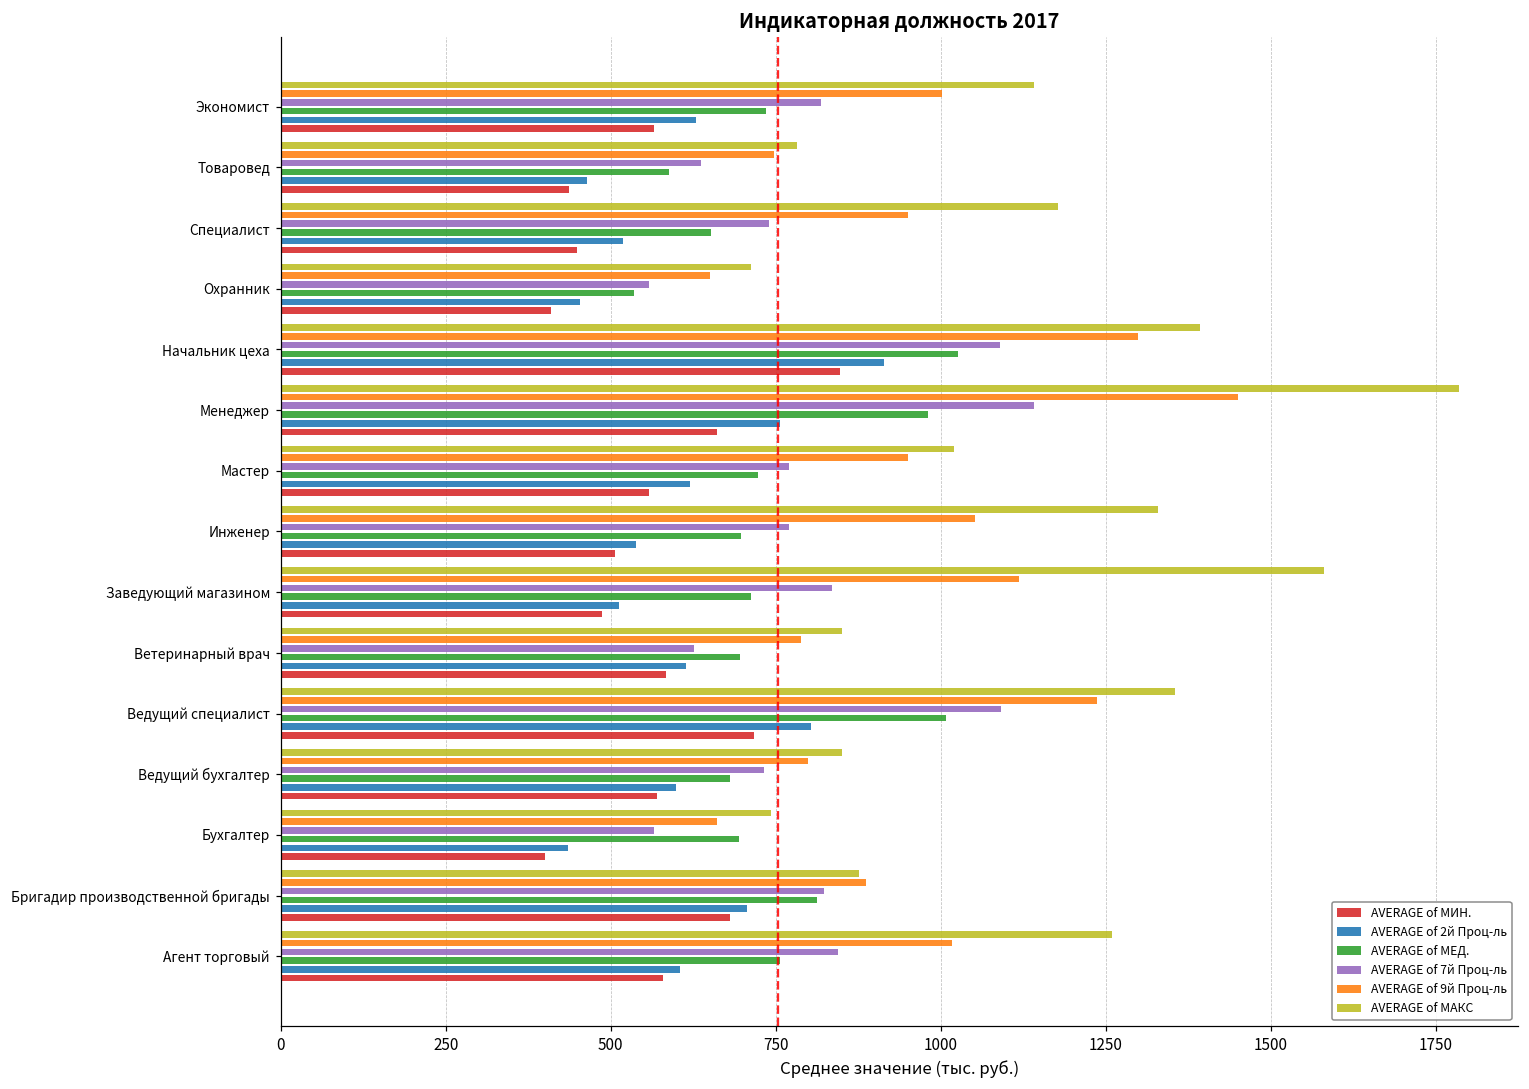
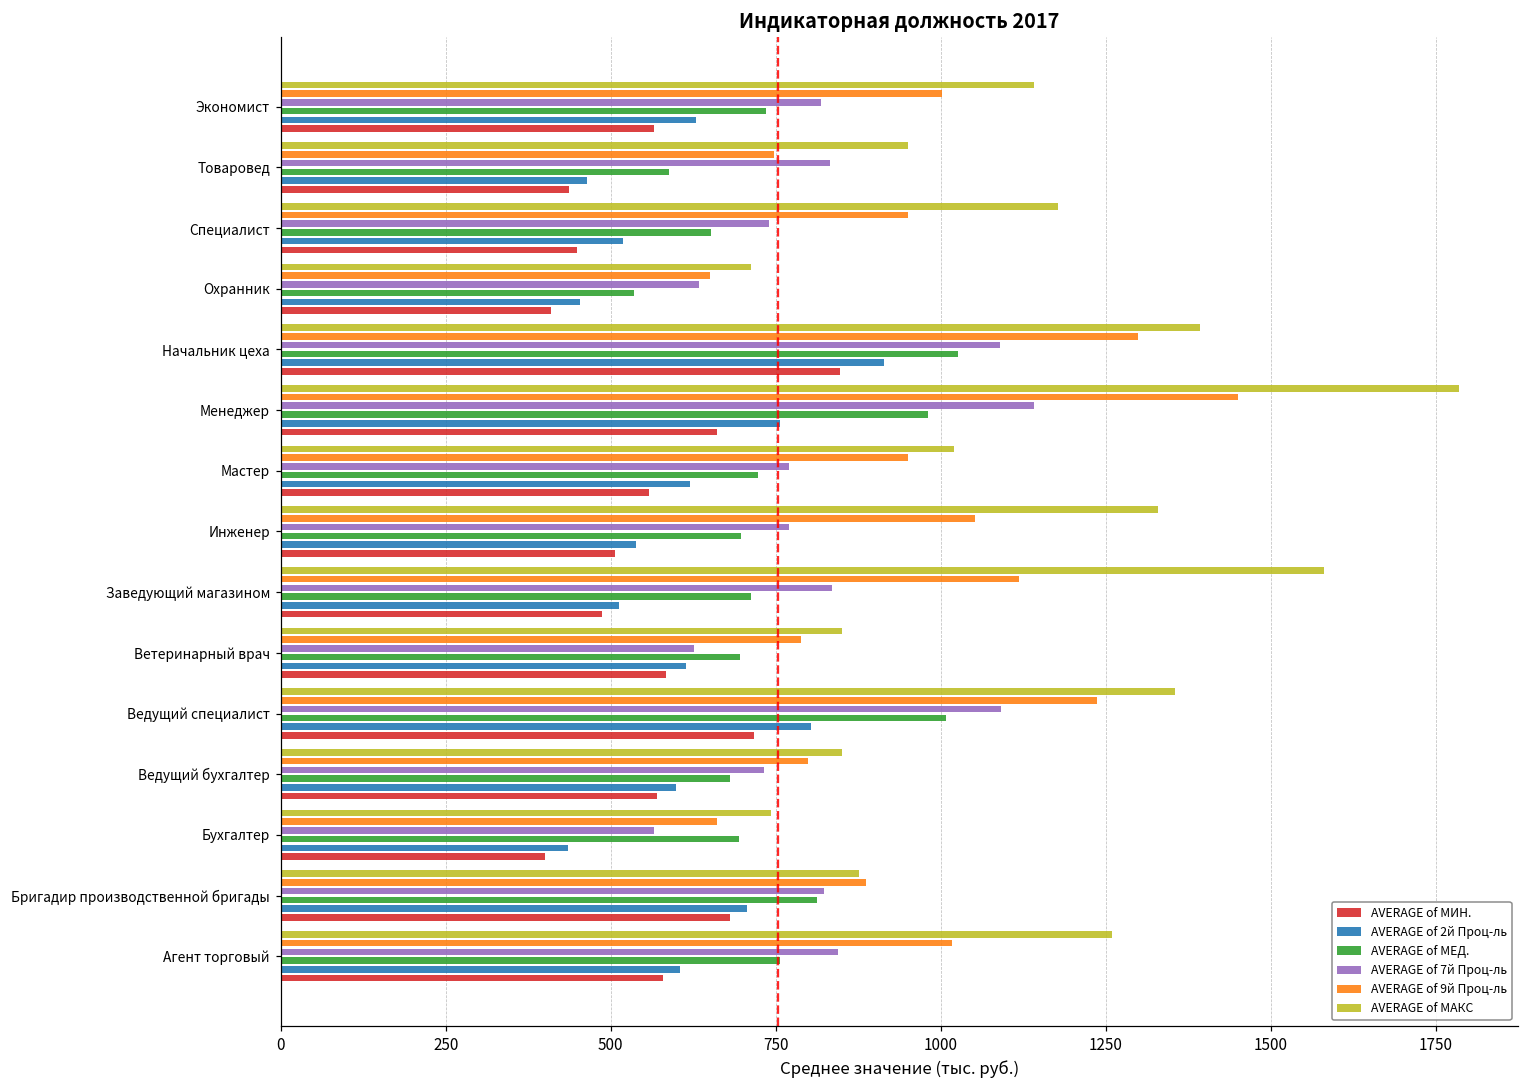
  {
    "AVERAGE of МИН.": {
      "Экономист": 570,
      "Товаровед": 440,
      "Специалист": 450,
      "Охранник": 410,
      "Начальник цеха": 850,
      "Менеджер": 660,
      "Мастер": 560,
      "Инженер": 510,
      "Заведующий магазином": 490,
      "Ветеринарный врач": 580,
      "Ведущий специалист": 720,
      "Ведущий бухгалтер": 570,
      "Бухгалтер": 400,
      "Бригадир производственной бригады": 680,
      "Агент торговый": 580
    },
    "AVERAGE of 2й Проц-ль": {
      "Экономист": 630,
      "Товаровед": 460,
      "Специалист": 520,
      "Охранник": 450,
      "Начальник цеха": 910,
      "Менеджер": 760,
      "Мастер": 620,
      "Инженер": 540,
      "Заведующий магазином": 510,
      "Ветеринарный врач": 610,
      "Ведущий специалист": 800,
      "Ведущий бухгалтер": 600,
      "Бухгалтер": 430,
      "Бригадир производственной бригады": 710,
      "Агент торговый": 610
    },
    "AVERAGE of МЕД.": {
      "Экономист": 730,
      "Товаровед": 590,
      "Специалист": 650,
      "Охранник": 540,
      "Начальник цеха": 1030,
      "Менеджер": 980,
      "Мастер": 720,
      "Инженер": 700,
      "Заведующий магазином": 710,
      "Ветеринарный врач": 700,
      "Ведущий специалист": 1010,
      "Ведущий бухгалтер": 680,
      "Бухгалтер": 690,
      "Бригадир производственной бригады": 810,
      "Агент торговый": 760
    },
    "AVERAGE of 7й Проц-ль": {
      "Экономист": 820,
-     "Товаровед": 640,
+     "Товаровед": 830,
      "Специалист": 740,
-     "Охранник": 560,
+     "Охранник": 630,
      "Начальник цеха": 1090,
      "Менеджер": 1140,
      "Мастер": 770,
      "Инженер": 770,
      "Заведующий магазином": 840,
      "Ветеринарный врач": 630,
      "Ведущий специалист": 1090,
      "Ведущий бухгалтер": 730,
      "Бухгалтер": 570,
      "Бригадир производственной бригады": 820,
      "Агент торговый": 840
    },
    "AVERAGE of 9й Проц-ль": {
      "Экономист": 1000,
      "Товаровед": 750,
      "Специалист": 950,
      "Охранник": 650,
      "Начальник цеха": 1300,
      "Менеджер": 1450,
      "Мастер": 950,
      "Инженер": 1050,
      "Заведующий магазином": 1120,
      "Ветеринарный врач": 790,
      "Ведущий специалист": 1240,
      "Ведущий бухгалтер": 800,
      "Бухгалтер": 660,
      "Бригадир производственной бригады": 890,
      "Агент торговый": 1020
    },
    "AVERAGE of МАКС": {
      "Экономист": 1140,
-     "Товаровед": 780,
+     "Товаровед": 950,
      "Специалист": 1180,
      "Охранник": 710,
      "Начальник цеха": 1390,
      "Менеджер": 1780,
      "Мастер": 1020,
      "Инженер": 1330,
      "Заведующий магазином": 1580,
      "Ветеринарный врач": 850,
      "Ведущий специалист": 1360,
      "Ведущий бухгалтер": 850,
      "Бухгалтер": 740,
      "Бригадир производственной бригады": 880,
      "Агент торговый": 1260
    }
  }
